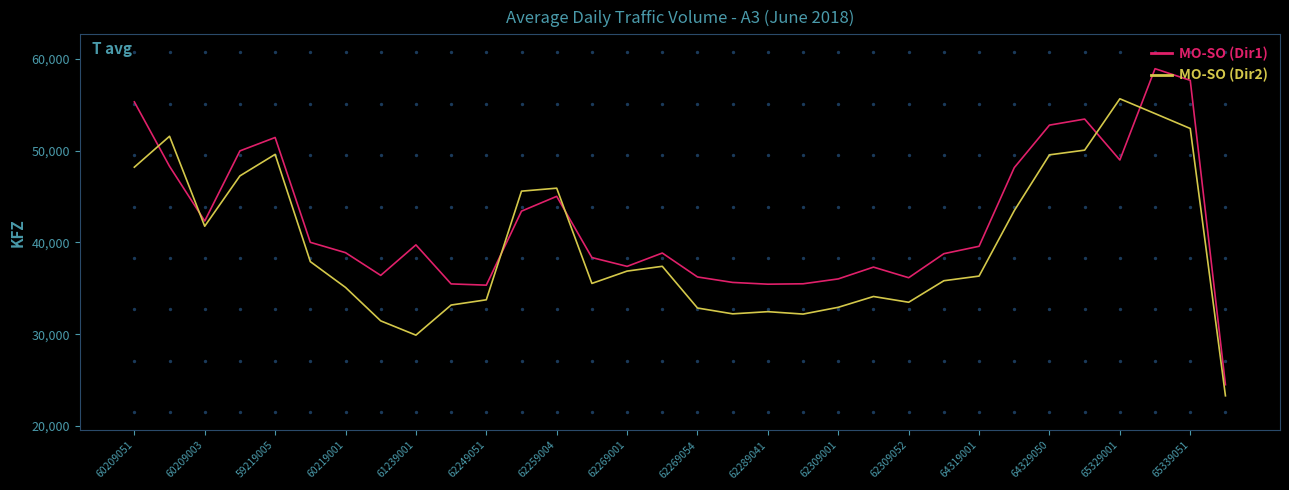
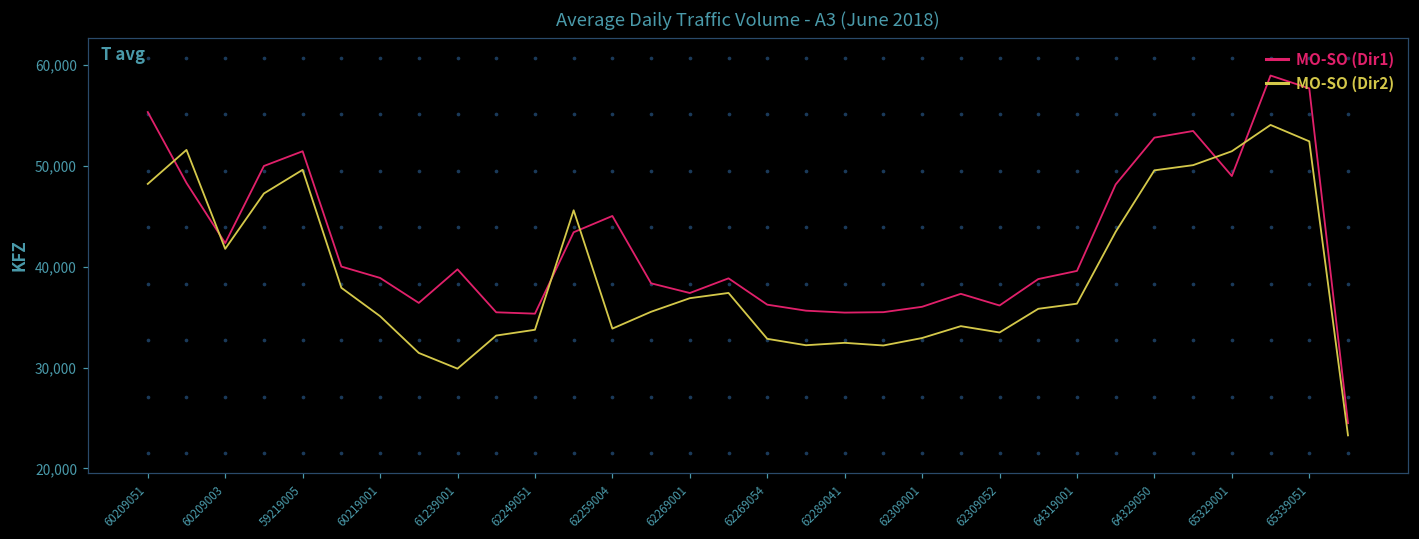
  {
    "MO-SO (Dir1)": {
      "60209003": "42,000",
      "59219005": "51,000",
      "60219001": "39,000",
      "61239001": "40,000",
      "62249051": "35,000",
      "62259004": "45,000",
      "62269001": "37,000",
      "62269054": "36,000",
      "62289041": "35,000",
      "62309001": "36,000",
      "62309052": "36,000",
      "64319001": "40,000",
      "64329050": "53,000",
      "65329001": "49,000"
    },
    "MO-SO (Dir2)": {
      "60209051": "48,000",
      "60209003": "42,000",
      "60219001": "35,000",
      "61239001": "30,000",
      "62249051": "34,000",
-     "62259004": "46,000",
+     "62259004": "34,000",
      "62269001": "37,000",
      "62309052": "33,000",
      "64319001": "36,000",
-     "65329001": "56,000",
+     "65329001": "51,000",
      "65339051": "52,000"
    }
  }
